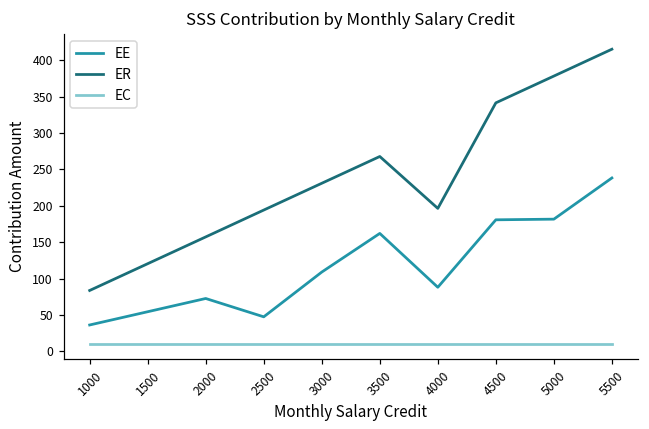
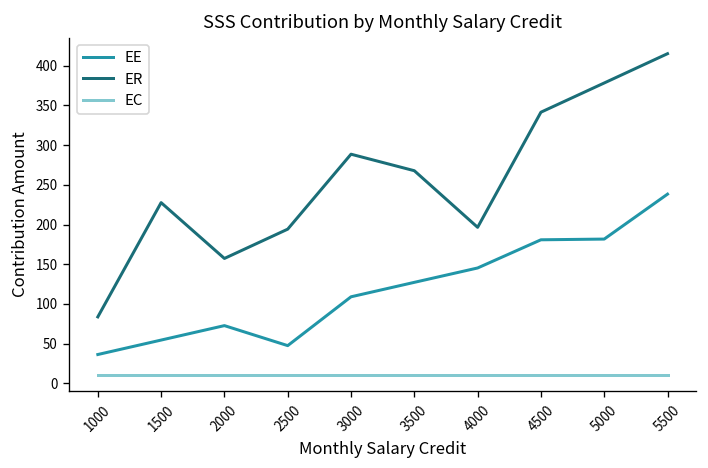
  {
    "EE": {
      "1000": 40,
      "1500": 50,
      "2000": 70,
      "2500": 50,
      "3000": 110,
-     "3500": 160,
-     "4000": 90,
+     "3500": 130,
+     "4000": 150,
      "4500": 180,
      "5000": 180,
      "5500": 240
    },
    "ER": {
      "1000": 80,
-     "1500": 120,
+     "1500": 230,
      "2000": 160,
      "2500": 190,
-     "3000": 230,
+     "3000": 290,
      "3500": 270,
      "4000": 200,
      "4500": 340,
      "5000": 380,
      "5500": 420
    },
    "EC": {
      "1000": 10,
      "1500": 10,
      "2000": 10,
      "2500": 10,
      "3000": 10,
      "3500": 10,
      "4000": 10,
      "4500": 10,
      "5000": 10,
      "5500": 10
    }
  }
